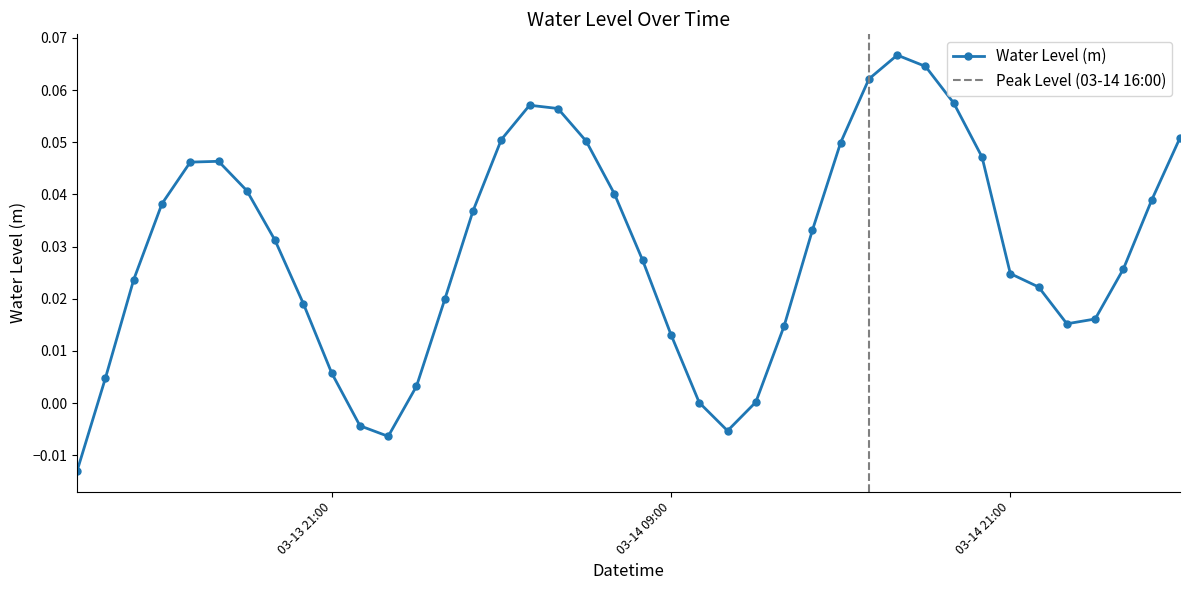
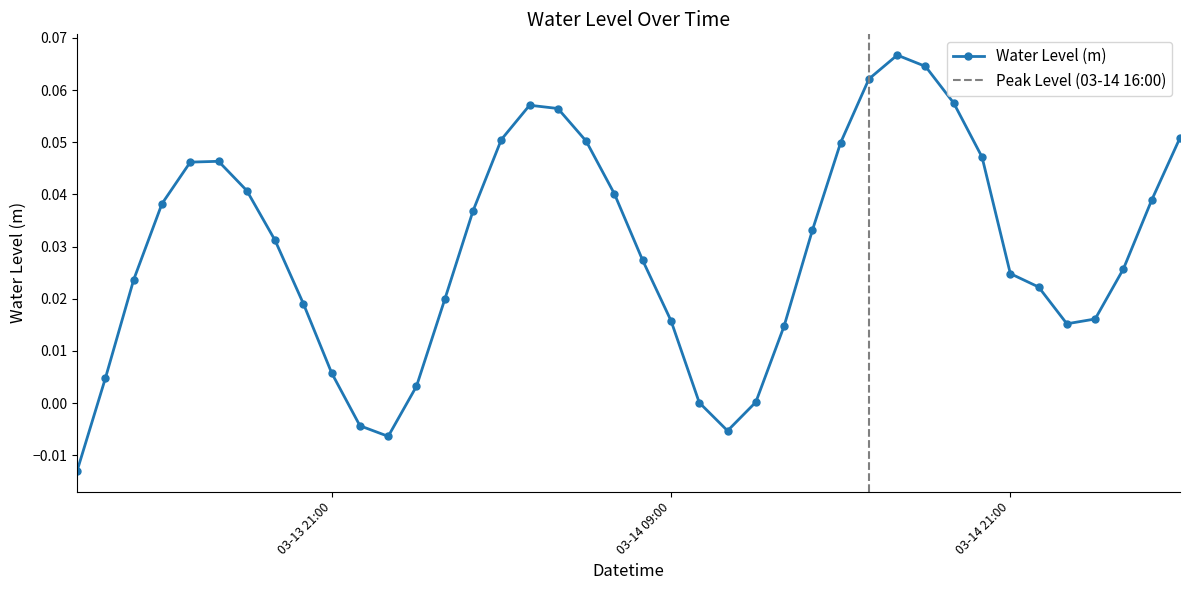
  {
    "03-13 21:00": 0.006,
-   "03-14 09:00": 0.013,
+   "03-14 09:00": 0.016,
    "03-14 21:00": 0.025
  }
